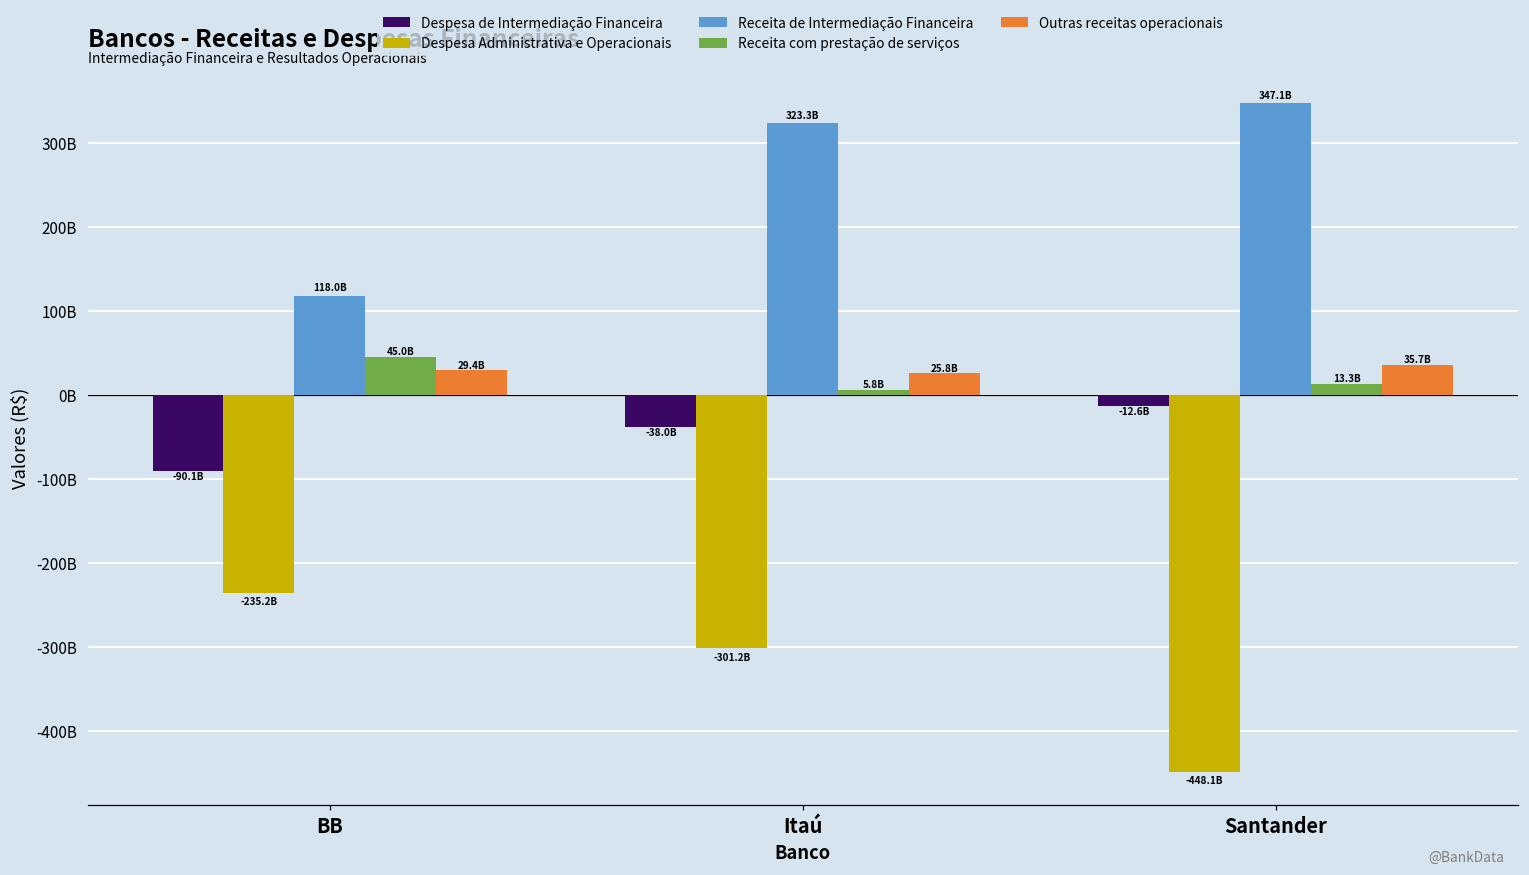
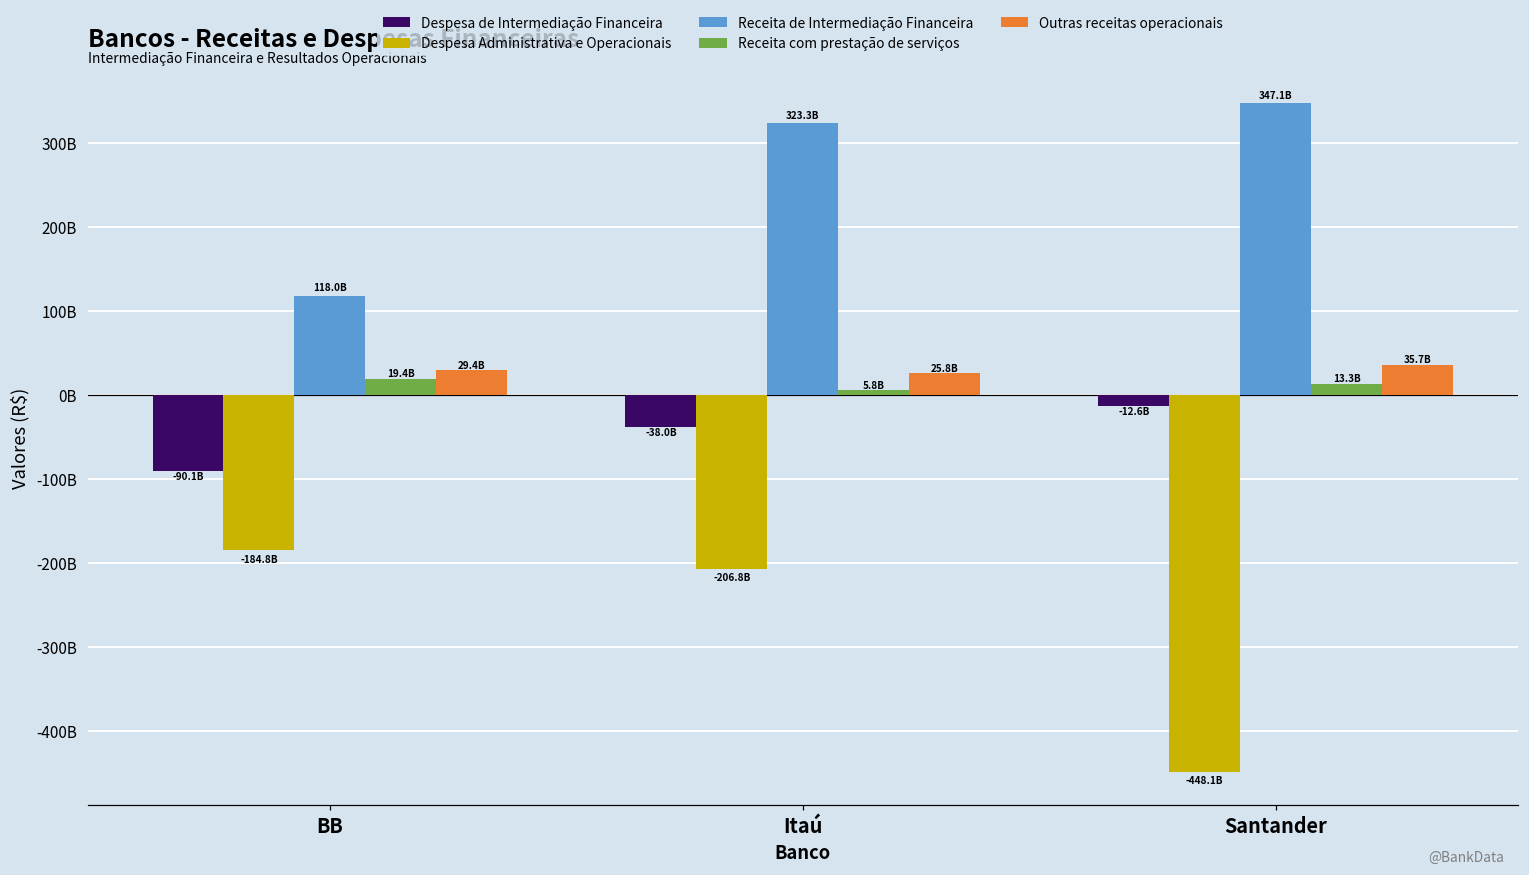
  {
    "Despesa de Intermediação Financeira": {
      "BB": "-90.1B",
      "Itaú": "-38.0B",
      "Santander": "-12.6B"
    },
    "Despesa Administrativa e Operacionais": {
-     "BB": "-235.2B",
-     "Itaú": "-301.2B",
+     "BB": "-184.8B",
+     "Itaú": "-206.8B",
      "Santander": "-448.1B"
    },
    "Receita de Intermediação Financeira": {
      "BB": "118.0B",
      "Itaú": "323.3B",
      "Santander": "347.1B"
    },
    "Receita com prestação de serviços": {
-     "BB": "45.0B",
+     "BB": "19.4B",
      "Itaú": "5.8B",
      "Santander": "13.3B"
    },
    "Outras receitas operacionais": {
      "BB": "29.4B",
      "Itaú": "25.8B",
      "Santander": "35.7B"
    }
  }
